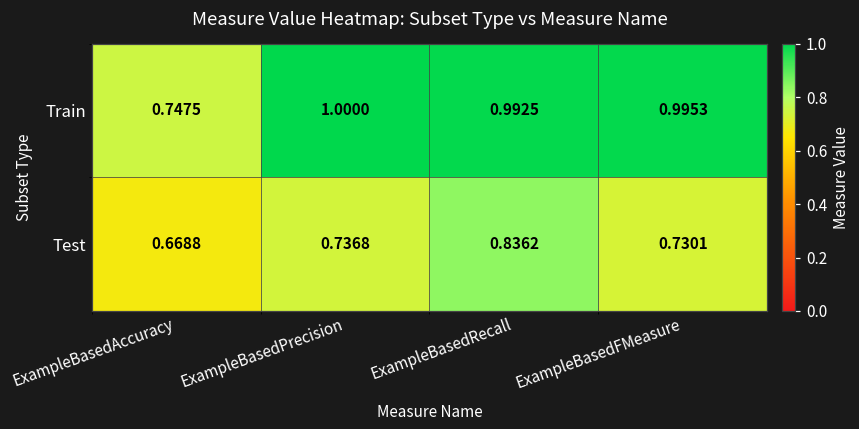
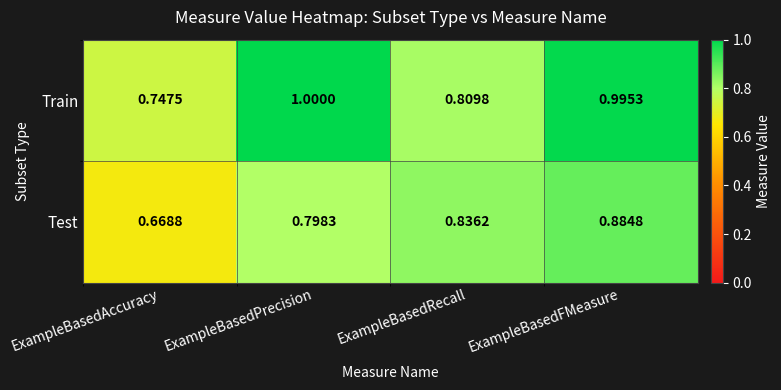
  {
    "Train": {
      "ExampleBasedAccuracy": 0.7475,
      "ExampleBasedPrecision": 1.0000,
-     "ExampleBasedRecall": 0.9925,
+     "ExampleBasedRecall": 0.8098,
      "ExampleBasedFMeasure": 0.9953
    },
    "Test": {
      "ExampleBasedAccuracy": 0.6688,
-     "ExampleBasedPrecision": 0.7368,
+     "ExampleBasedPrecision": 0.7983,
      "ExampleBasedRecall": 0.8362,
-     "ExampleBasedFMeasure": 0.7301
+     "ExampleBasedFMeasure": 0.8848
    }
  }
